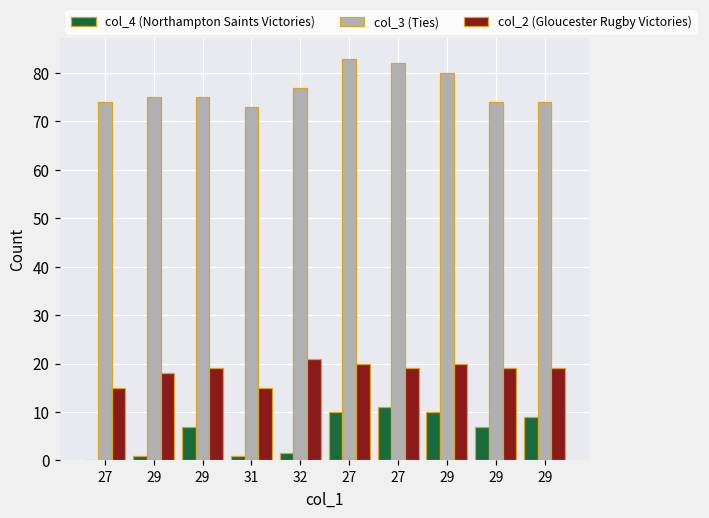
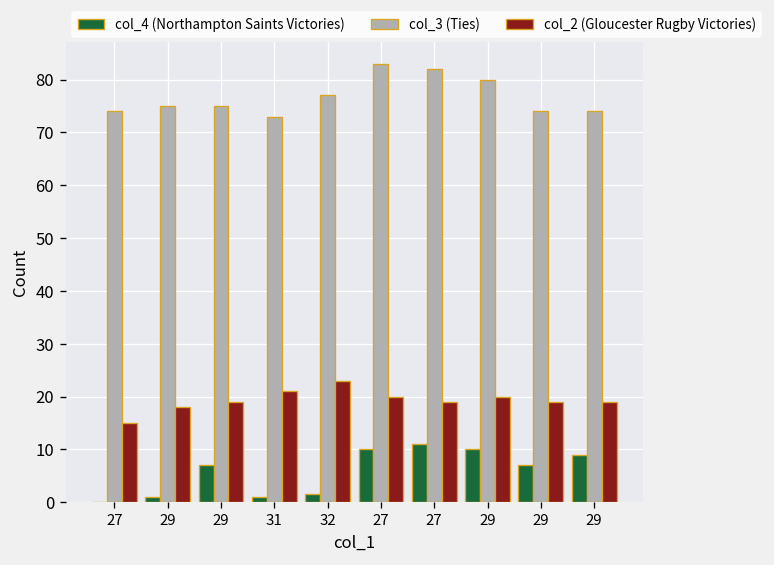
  {
    "col_4 (Northampton Saints Victories)": {
      "31": 1,
      "32": 2
    },
    "col_3 (Ties)": {
      "31": 73,
      "32": 77
    },
    "col_2 (Gloucester Rugby Victories)": {
-     "31": 15,
-     "32": 21
+     "31": 21,
+     "32": 23
    }
  }
